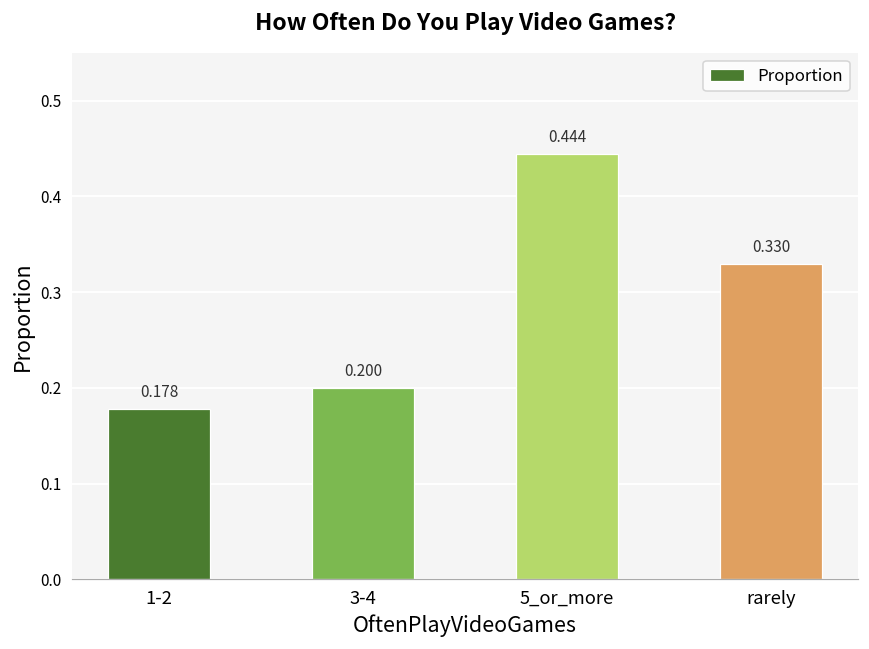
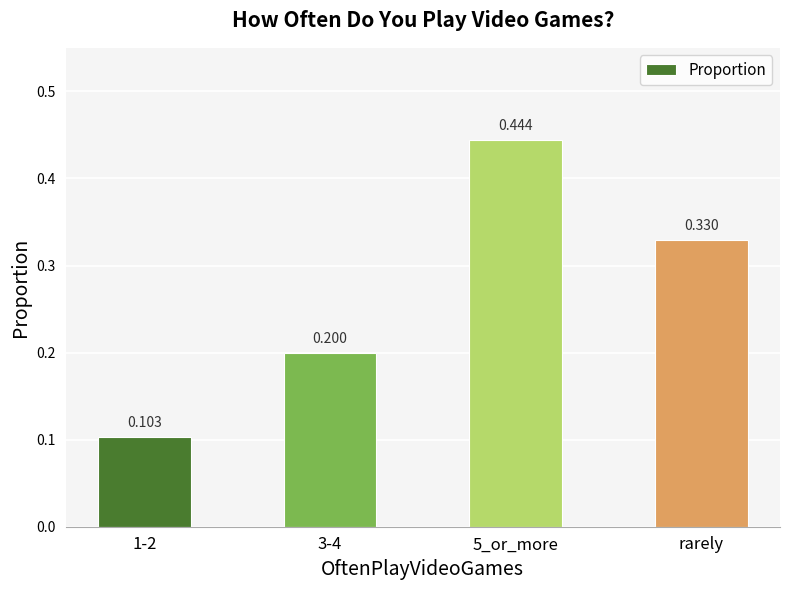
  {
-   "1-2": 0.178,
+   "1-2": 0.103,
    "3-4": 0.200,
    "5_or_more": 0.444,
    "rarely": 0.330
  }
